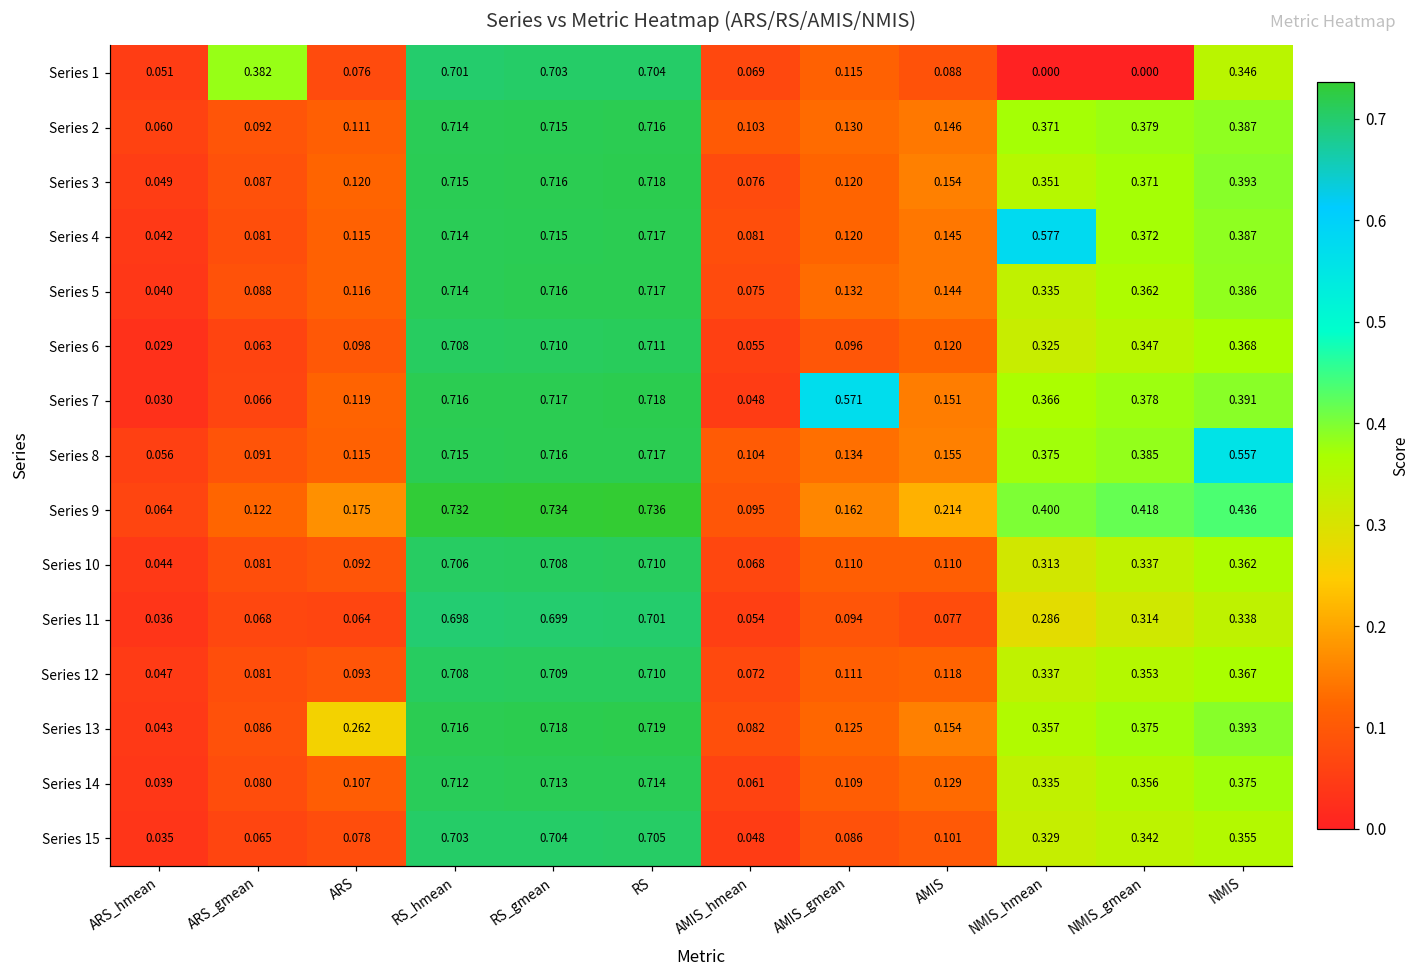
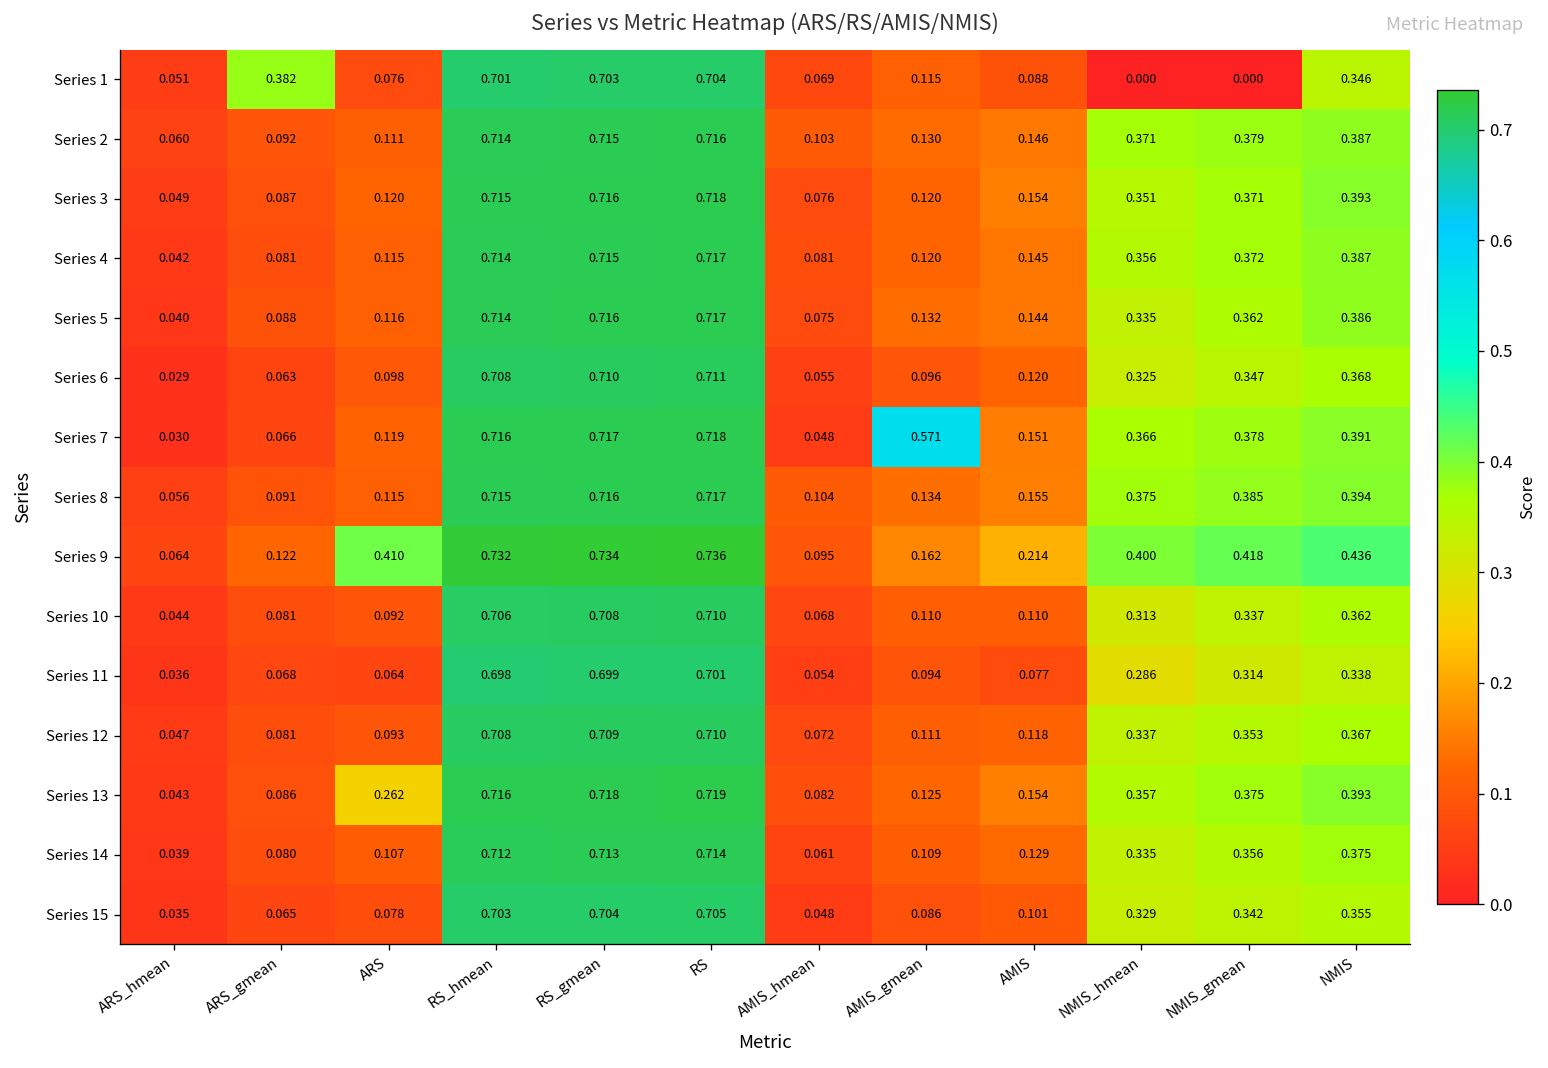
  {
    "Series 1": {
      "ARS_hmean": 0.051,
      "ARS_gmean": 0.382,
      "ARS": 0.076,
      "RS_hmean": 0.701,
      "RS_gmean": 0.703,
      "RS": 0.704,
      "AMIS_hmean": 0.069,
      "AMIS_gmean": 0.115,
      "AMIS": 0.088,
      "NMIS_hmean": 0.000,
      "NMIS_gmean": 0.000,
      "NMIS": 0.346
    },
    "Series 2": {
      "ARS_hmean": 0.060,
      "ARS_gmean": 0.092,
      "ARS": 0.111,
      "RS_hmean": 0.714,
      "RS_gmean": 0.715,
      "RS": 0.716,
      "AMIS_hmean": 0.103,
      "AMIS_gmean": 0.130,
      "AMIS": 0.146,
      "NMIS_hmean": 0.371,
      "NMIS_gmean": 0.379,
      "NMIS": 0.387
    },
    "Series 3": {
      "ARS_hmean": 0.049,
      "ARS_gmean": 0.087,
      "ARS": 0.120,
      "RS_hmean": 0.715,
      "RS_gmean": 0.716,
      "RS": 0.718,
      "AMIS_hmean": 0.076,
      "AMIS_gmean": 0.120,
      "AMIS": 0.154,
      "NMIS_hmean": 0.351,
      "NMIS_gmean": 0.371,
      "NMIS": 0.393
    },
    "Series 4": {
      "ARS_hmean": 0.042,
      "ARS_gmean": 0.081,
      "ARS": 0.115,
      "RS_hmean": 0.714,
      "RS_gmean": 0.715,
      "RS": 0.717,
      "AMIS_hmean": 0.081,
      "AMIS_gmean": 0.120,
      "AMIS": 0.145,
-     "NMIS_hmean": 0.577,
+     "NMIS_hmean": 0.356,
      "NMIS_gmean": 0.372,
      "NMIS": 0.387
    },
    "Series 5": {
      "ARS_hmean": 0.040,
      "ARS_gmean": 0.088,
      "ARS": 0.116,
      "RS_hmean": 0.714,
      "RS_gmean": 0.716,
      "RS": 0.717,
      "AMIS_hmean": 0.075,
      "AMIS_gmean": 0.132,
      "AMIS": 0.144,
      "NMIS_hmean": 0.335,
      "NMIS_gmean": 0.362,
      "NMIS": 0.386
    },
    "Series 6": {
      "ARS_hmean": 0.029,
      "ARS_gmean": 0.063,
      "ARS": 0.098,
      "RS_hmean": 0.708,
      "RS_gmean": 0.710,
      "RS": 0.711,
      "AMIS_hmean": 0.055,
      "AMIS_gmean": 0.096,
      "AMIS": 0.120,
      "NMIS_hmean": 0.325,
      "NMIS_gmean": 0.347,
      "NMIS": 0.368
    },
    "Series 7": {
      "ARS_hmean": 0.030,
      "ARS_gmean": 0.066,
      "ARS": 0.119,
      "RS_hmean": 0.716,
      "RS_gmean": 0.717,
      "RS": 0.718,
      "AMIS_hmean": 0.048,
      "AMIS_gmean": 0.571,
      "AMIS": 0.151,
      "NMIS_hmean": 0.366,
      "NMIS_gmean": 0.378,
      "NMIS": 0.391
    },
    "Series 8": {
      "ARS_hmean": 0.056,
      "ARS_gmean": 0.091,
      "ARS": 0.115,
      "RS_hmean": 0.715,
      "RS_gmean": 0.716,
      "RS": 0.717,
      "AMIS_hmean": 0.104,
      "AMIS_gmean": 0.134,
      "AMIS": 0.155,
      "NMIS_hmean": 0.375,
      "NMIS_gmean": 0.385,
-     "NMIS": 0.557
+     "NMIS": 0.394
    },
    "Series 9": {
      "ARS_hmean": 0.064,
      "ARS_gmean": 0.122,
-     "ARS": 0.175,
+     "ARS": 0.410,
      "RS_hmean": 0.732,
      "RS_gmean": 0.734,
      "RS": 0.736,
      "AMIS_hmean": 0.095,
      "AMIS_gmean": 0.162,
      "AMIS": 0.214,
      "NMIS_hmean": 0.400,
      "NMIS_gmean": 0.418,
      "NMIS": 0.436
    },
    "Series 10": {
      "ARS_hmean": 0.044,
      "ARS_gmean": 0.081,
      "ARS": 0.092,
      "RS_hmean": 0.706,
      "RS_gmean": 0.708,
      "RS": 0.710,
      "AMIS_hmean": 0.068,
      "AMIS_gmean": 0.110,
      "AMIS": 0.110,
      "NMIS_hmean": 0.313,
      "NMIS_gmean": 0.337,
      "NMIS": 0.362
    },
    "Series 11": {
      "ARS_hmean": 0.036,
      "ARS_gmean": 0.068,
      "ARS": 0.064,
      "RS_hmean": 0.698,
      "RS_gmean": 0.699,
      "RS": 0.701,
      "AMIS_hmean": 0.054,
      "AMIS_gmean": 0.094,
      "AMIS": 0.077,
      "NMIS_hmean": 0.286,
      "NMIS_gmean": 0.314,
      "NMIS": 0.338
    },
    "Series 12": {
      "ARS_hmean": 0.047,
      "ARS_gmean": 0.081,
      "ARS": 0.093,
      "RS_hmean": 0.708,
      "RS_gmean": 0.709,
      "RS": 0.710,
      "AMIS_hmean": 0.072,
      "AMIS_gmean": 0.111,
      "AMIS": 0.118,
      "NMIS_hmean": 0.337,
      "NMIS_gmean": 0.353,
      "NMIS": 0.367
    },
    "Series 13": {
      "ARS_hmean": 0.043,
      "ARS_gmean": 0.086,
      "ARS": 0.262,
      "RS_hmean": 0.716,
      "RS_gmean": 0.718,
      "RS": 0.719,
      "AMIS_hmean": 0.082,
      "AMIS_gmean": 0.125,
      "AMIS": 0.154,
      "NMIS_hmean": 0.357,
      "NMIS_gmean": 0.375,
      "NMIS": 0.393
    },
    "Series 14": {
      "ARS_hmean": 0.039,
      "ARS_gmean": 0.080,
      "ARS": 0.107,
      "RS_hmean": 0.712,
      "RS_gmean": 0.713,
      "RS": 0.714,
      "AMIS_hmean": 0.061,
      "AMIS_gmean": 0.109,
      "AMIS": 0.129,
      "NMIS_hmean": 0.335,
      "NMIS_gmean": 0.356,
      "NMIS": 0.375
    },
    "Series 15": {
      "ARS_hmean": 0.035,
      "ARS_gmean": 0.065,
      "ARS": 0.078,
      "RS_hmean": 0.703,
      "RS_gmean": 0.704,
      "RS": 0.705,
      "AMIS_hmean": 0.048,
      "AMIS_gmean": 0.086,
      "AMIS": 0.101,
      "NMIS_hmean": 0.329,
      "NMIS_gmean": 0.342,
      "NMIS": 0.355
    }
  }
